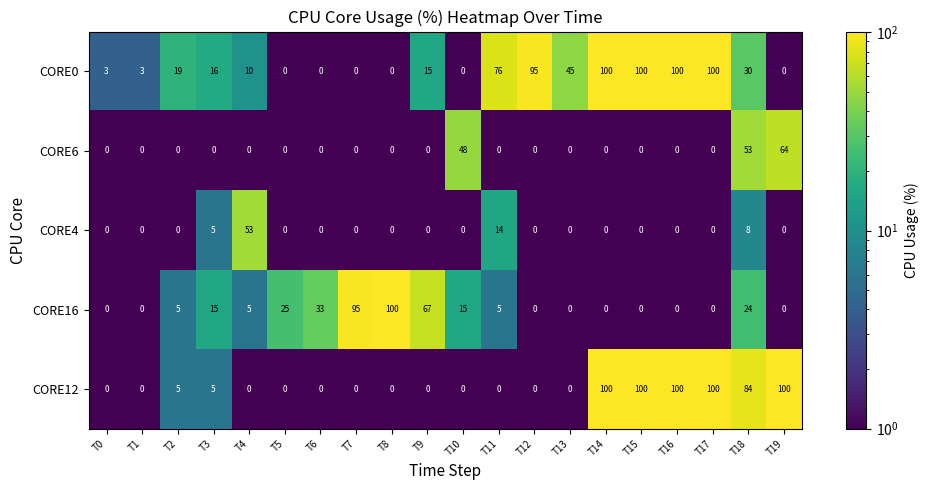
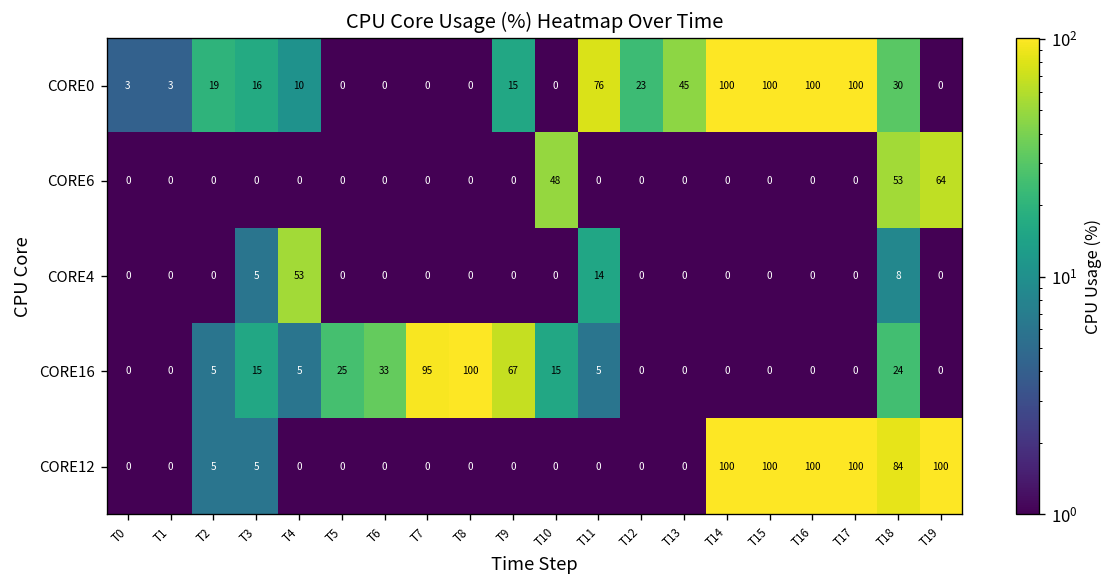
  {
    "CORE0": {
      "T0": 3,
      "T1": 3,
      "T2": 19,
      "T3": 16,
      "T4": 10,
      "T5": 0,
      "T6": 0,
      "T7": 0,
      "T8": 0,
      "T9": 15,
      "T10": 0,
      "T11": 76,
-     "T12": 95,
+     "T12": 23,
      "T13": 45,
      "T14": 100,
      "T15": 100,
      "T16": 100,
      "T17": 100,
      "T18": 30,
      "T19": 0
    },
    "CORE6": {
      "T0": 0,
      "T1": 0,
      "T2": 0,
      "T3": 0,
      "T4": 0,
      "T5": 0,
      "T6": 0,
      "T7": 0,
      "T8": 0,
      "T9": 0,
      "T10": 48,
      "T11": 0,
      "T12": 0,
      "T13": 0,
      "T14": 0,
      "T15": 0,
      "T16": 0,
      "T17": 0,
      "T18": 53,
      "T19": 64
    },
    "CORE4": {
      "T0": 0,
      "T1": 0,
      "T2": 0,
      "T3": 5,
      "T4": 53,
      "T5": 0,
      "T6": 0,
      "T7": 0,
      "T8": 0,
      "T9": 0,
      "T10": 0,
      "T11": 14,
      "T12": 0,
      "T13": 0,
      "T14": 0,
      "T15": 0,
      "T16": 0,
      "T17": 0,
      "T18": 8,
      "T19": 0
    },
    "CORE16": {
      "T0": 0,
      "T1": 0,
      "T2": 5,
      "T3": 15,
      "T4": 5,
      "T5": 25,
      "T6": 33,
      "T7": 95,
      "T8": 100,
      "T9": 67,
      "T10": 15,
      "T11": 5,
      "T12": 0,
      "T13": 0,
      "T14": 0,
      "T15": 0,
      "T16": 0,
      "T17": 0,
      "T18": 24,
      "T19": 0
    },
    "CORE12": {
      "T0": 0,
      "T1": 0,
      "T2": 5,
      "T3": 5,
      "T4": 0,
      "T5": 0,
      "T6": 0,
      "T7": 0,
      "T8": 0,
      "T9": 0,
      "T10": 0,
      "T11": 0,
      "T12": 0,
      "T13": 0,
      "T14": 100,
      "T15": 100,
      "T16": 100,
      "T17": 100,
      "T18": 84,
      "T19": 100
    }
  }
